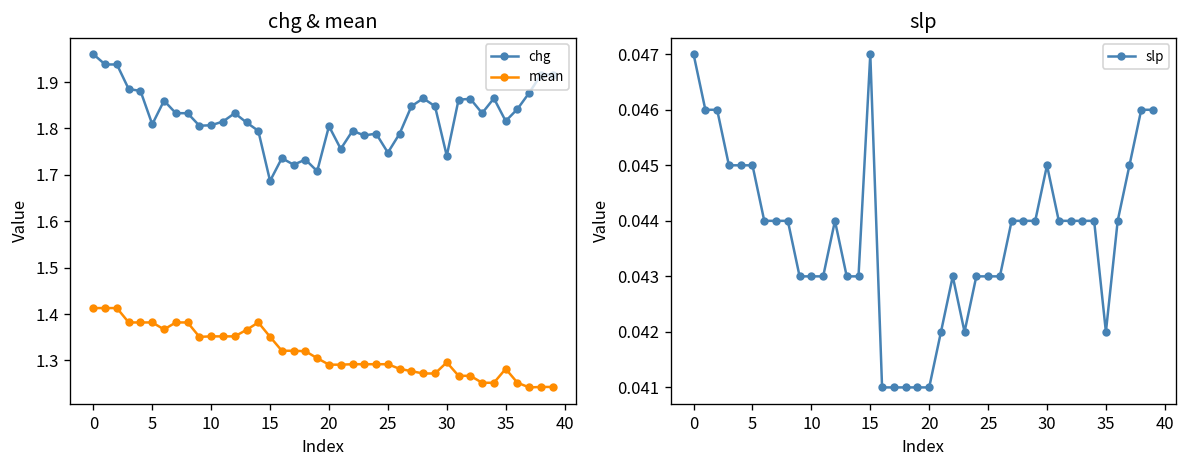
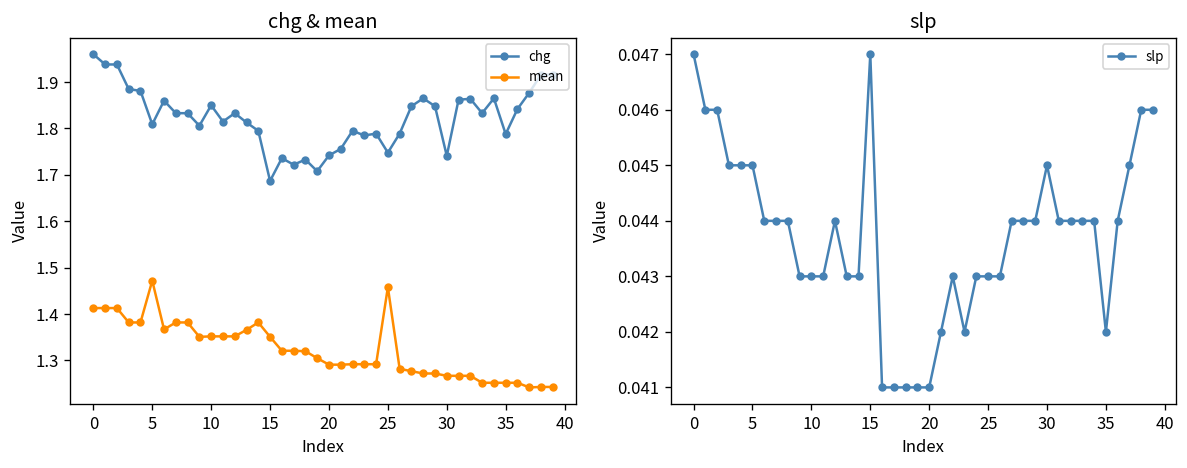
  {
    "chg & mean": {
      "chg": {
        "0": 1.96,
        "5": 1.81,
-       "10": 1.81,
+       "10": 1.85,
        "15": 1.69,
-       "20": 1.81,
+       "20": 1.74,
        "25": 1.75,
        "30": 1.74,
-       "35": 1.82
+       "35": 1.79
      },
      "mean": {
        "0": 1.41,
-       "5": 1.38,
+       "5": 1.47,
        "10": 1.35,
        "15": 1.35,
        "20": 1.29,
-       "25": 1.29,
-       "30": 1.30,
-       "35": 1.28
+       "25": 1.46,
+       "30": 1.27,
+       "35": 1.25
      }
    },
    "slp": {
      "0": 0.0470,
      "5": 0.0450,
      "10": 0.0430,
      "15": 0.0470,
      "20": 0.0410,
      "25": 0.0430,
      "30": 0.0450,
      "35": 0.0420
    }
  }
